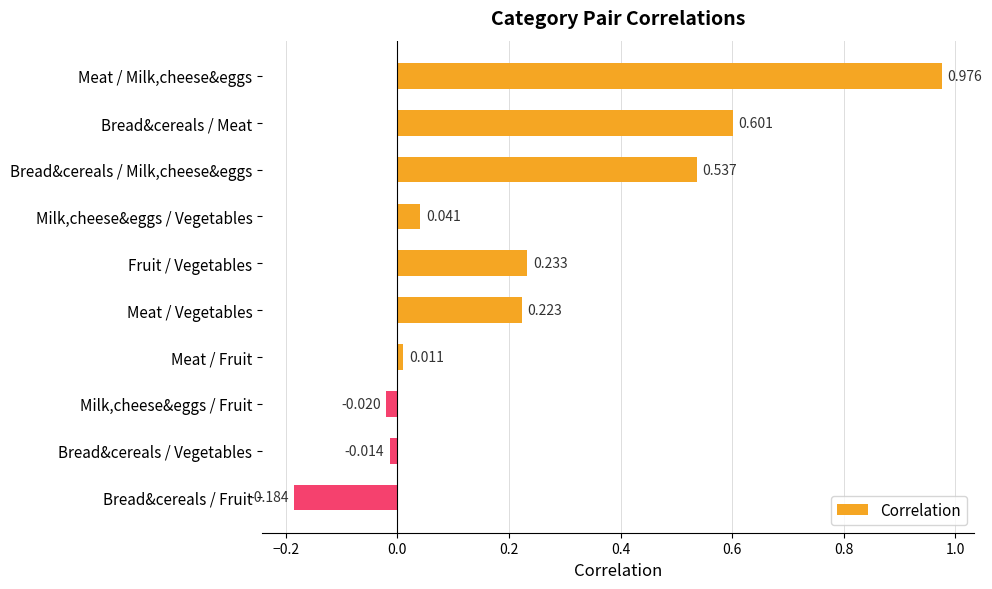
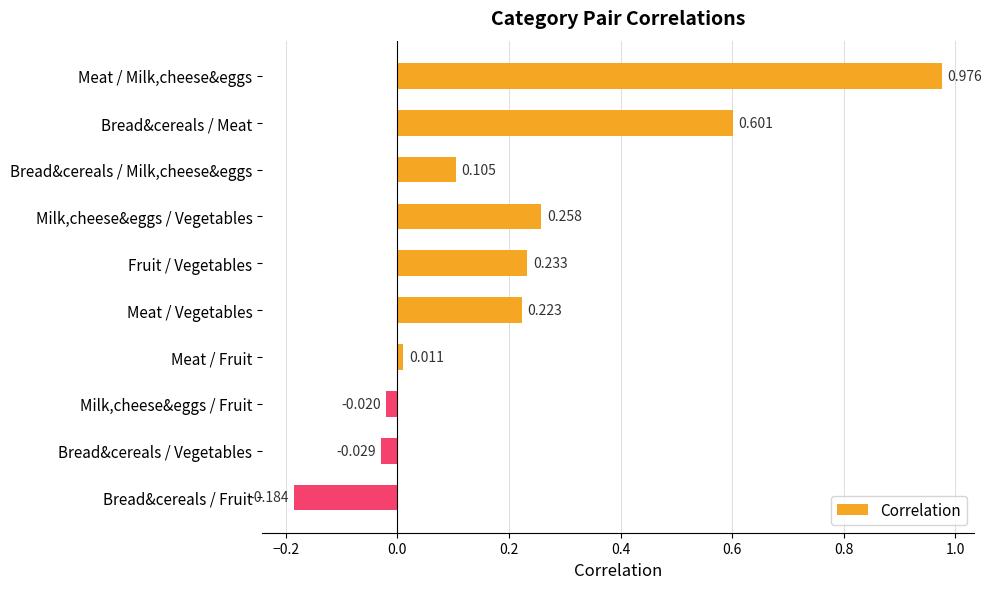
  {
    "Meat / Milk,cheese&eggs": 0.976,
    "Bread&cereals / Meat": 0.601,
-   "Bread&cereals / Milk,cheese&eggs": 0.537,
-   "Milk,cheese&eggs / Vegetables": 0.041,
+   "Bread&cereals / Milk,cheese&eggs": 0.105,
+   "Milk,cheese&eggs / Vegetables": 0.258,
    "Fruit / Vegetables": 0.233,
    "Meat / Vegetables": 0.223,
    "Meat / Fruit": 0.011,
    "Milk,cheese&eggs / Fruit": -0.020,
-   "Bread&cereals / Vegetables": -0.014,
+   "Bread&cereals / Vegetables": -0.029,
    "Bread&cereals / Fruit": -0.184
  }
